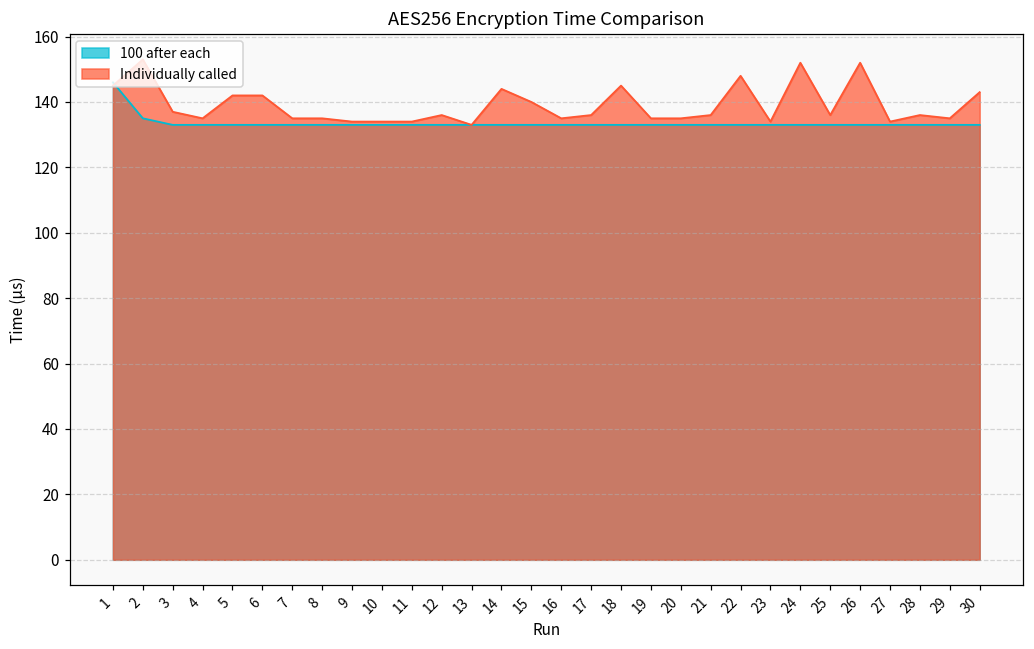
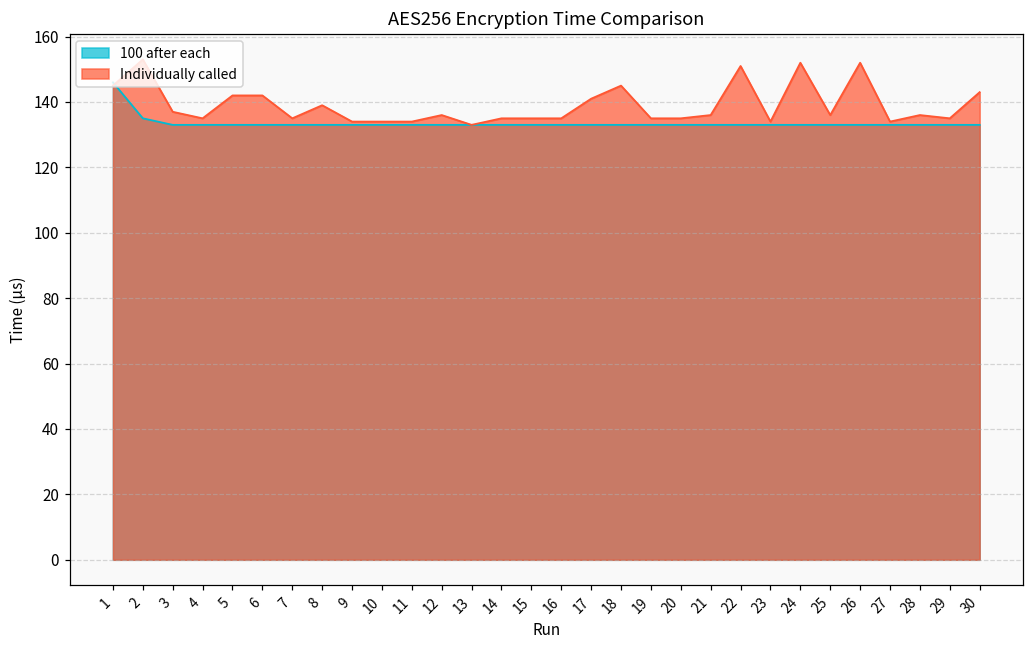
  {
    "100 after each": {
      "2": 135,
      "3": 133,
      "4": 133,
      "5": 133,
      "6": 133,
      "7": 133,
      "8": 133,
      "9": 133,
      "10": 133,
      "11": 133,
      "12": 133,
      "14": 133,
      "15": 133,
      "16": 133,
      "17": 133,
      "18": 133,
      "19": 133,
      "20": 133,
      "21": 133,
      "22": 133,
      "23": 133,
      "24": 133,
      "25": 133,
      "26": 133,
      "27": 133,
      "28": 133,
      "29": 133,
      "30": 133
    },
    "Individually called": {
      "3": 137,
      "4": 135,
      "5": 142,
      "6": 142,
      "7": 135,
-     "8": 135,
+     "8": 139,
      "9": 134,
      "10": 134,
      "11": 134,
      "12": 136,
-     "14": 144,
-     "15": 140,
+     "14": 135,
+     "15": 135,
      "16": 135,
-     "17": 136,
+     "17": 141,
      "18": 145,
      "19": 135,
      "20": 135,
      "21": 136,
-     "22": 148,
+     "22": 151,
      "23": 134,
      "24": 152,
      "25": 136,
      "26": 152,
      "27": 134,
      "28": 136,
      "29": 135,
      "30": 143
    }
  }
